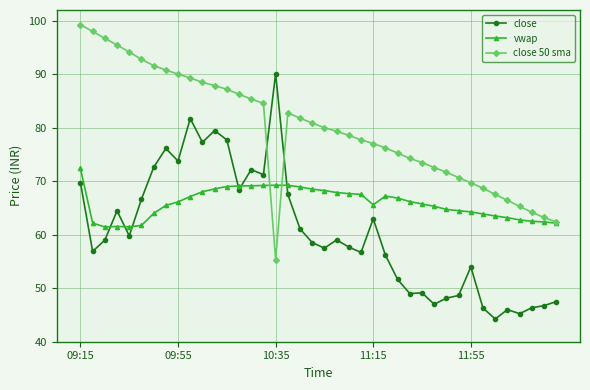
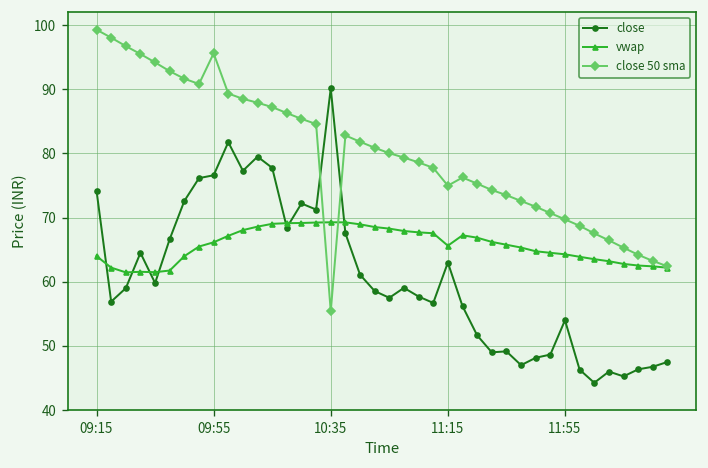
  {
    "close": {
-     "09:15": 70,
-     "09:55": 74,
+     "09:15": 74,
+     "09:55": 77,
      "10:35": 90,
      "11:15": 63,
      "11:55": 54
    },
    "vwap": {
-     "09:15": 72,
+     "09:15": 64,
      "09:55": 66,
      "10:35": 69,
      "11:15": 66,
      "11:55": 64
    },
    "close 50 sma": {
      "09:15": 99,
-     "09:55": 90,
+     "09:55": 96,
      "10:35": 55,
-     "11:15": 77,
+     "11:15": 75,
      "11:55": 70
    }
  }
